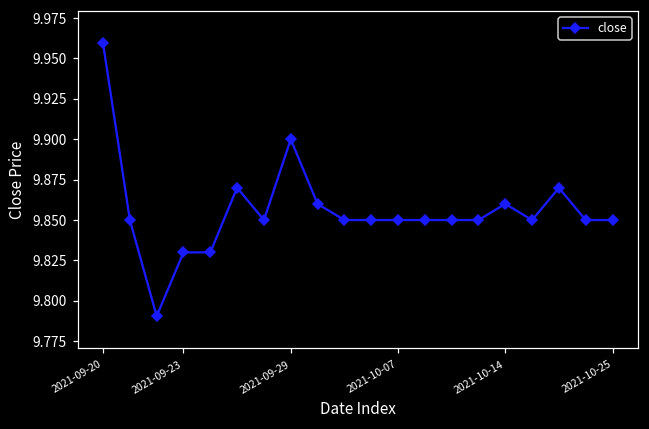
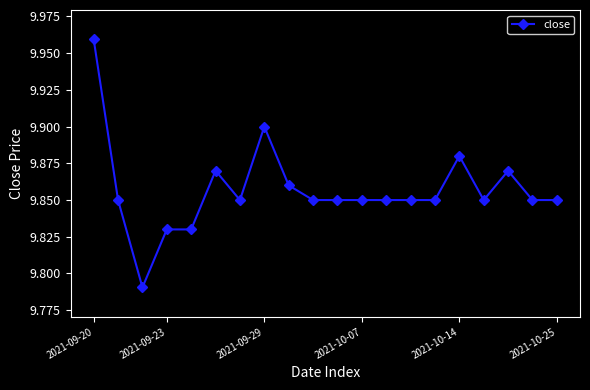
  {
    "2021-09-20": 9.96,
    "2021-09-23": 9.83,
    "2021-09-29": 9.90,
    "2021-10-07": 9.85,
-   "2021-10-14": 9.86,
+   "2021-10-14": 9.88,
    "2021-10-25": 9.85
  }
